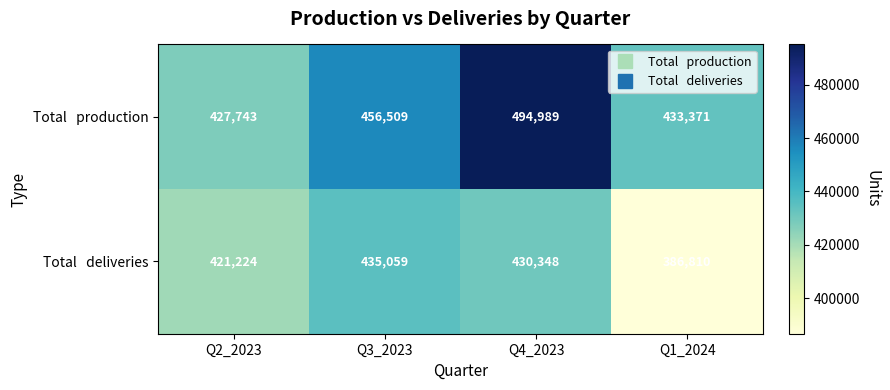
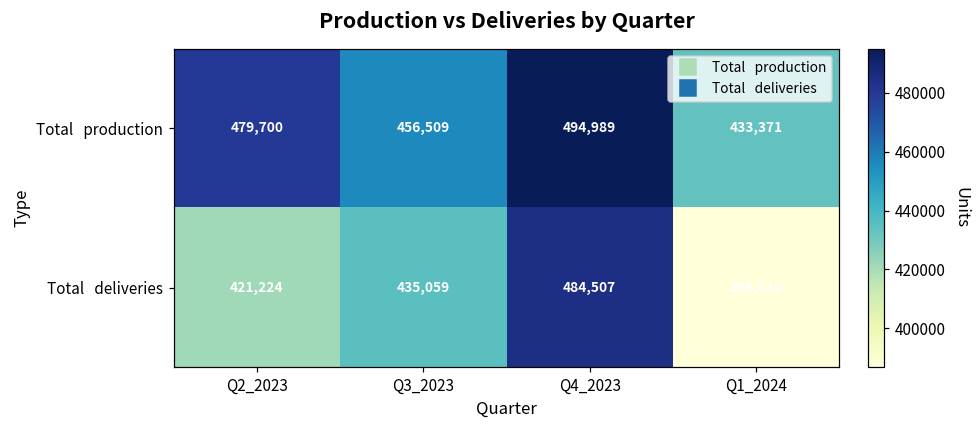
  {
    "Total production": {
-     "Q2_2023": "427,743",
+     "Q2_2023": "479,700",
      "Q3_2023": "456,509",
      "Q4_2023": "494,989",
      "Q1_2024": "433,371"
    },
    "Total deliveries": {
      "Q2_2023": "421,224",
      "Q3_2023": "435,059",
-     "Q4_2023": "430,348"
+     "Q4_2023": "484,507"
    }
  }
